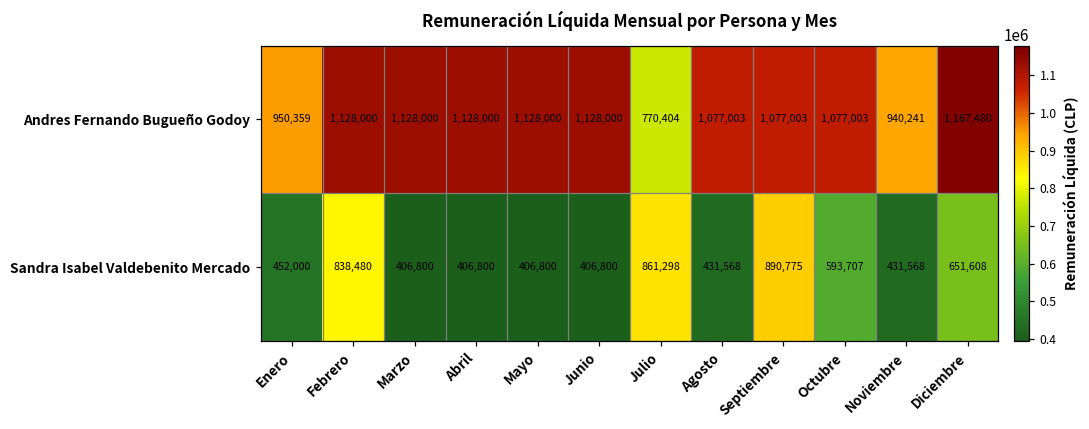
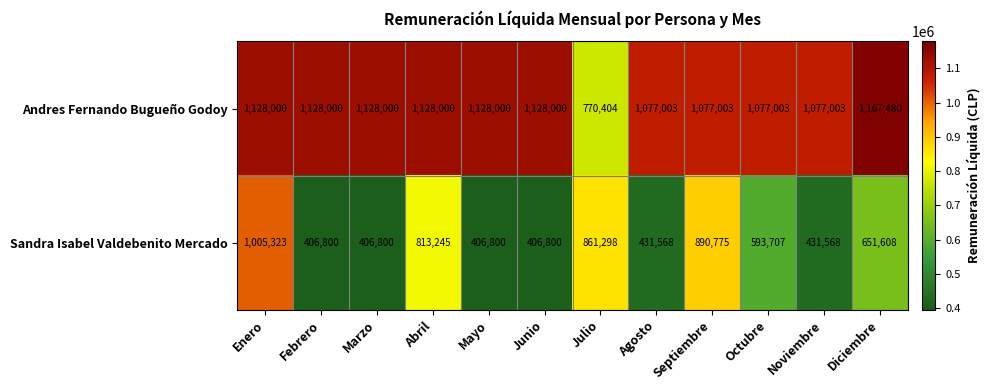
  {
    "Andres Fernando Bugueño Godoy": {
-     "Enero": "950,359",
+     "Enero": "1,128,000",
      "Febrero": "1,128,000",
      "Marzo": "1,128,000",
      "Abril": "1,128,000",
      "Mayo": "1,128,000",
      "Junio": "1,128,000",
      "Julio": "770,404",
      "Agosto": "1,077,003",
      "Septiembre": "1,077,003",
      "Octubre": "1,077,003",
-     "Noviembre": "940,241",
+     "Noviembre": "1,077,003",
      "Diciembre": "1,167,480"
    },
    "Sandra Isabel Valdebenito Mercado": {
-     "Enero": "452,000",
-     "Febrero": "838,480",
+     "Enero": "1,005,323",
+     "Febrero": "406,800",
      "Marzo": "406,800",
-     "Abril": "406,800",
+     "Abril": "813,245",
      "Mayo": "406,800",
      "Junio": "406,800",
      "Julio": "861,298",
      "Agosto": "431,568",
      "Septiembre": "890,775",
      "Octubre": "593,707",
      "Noviembre": "431,568",
      "Diciembre": "651,608"
    }
  }
